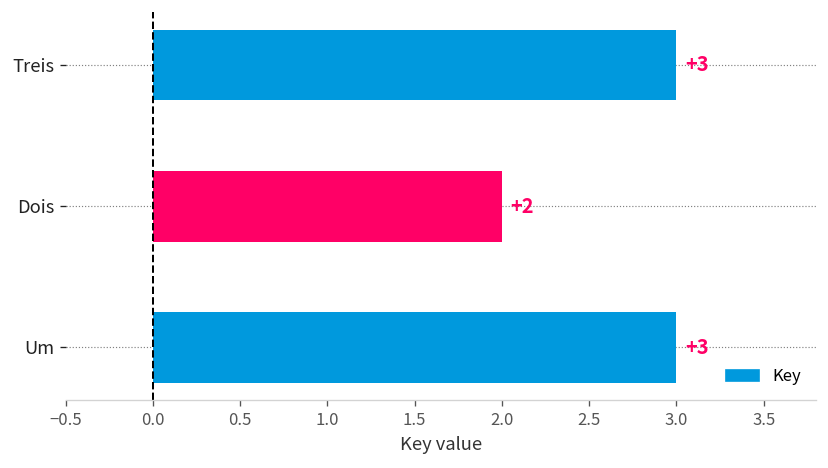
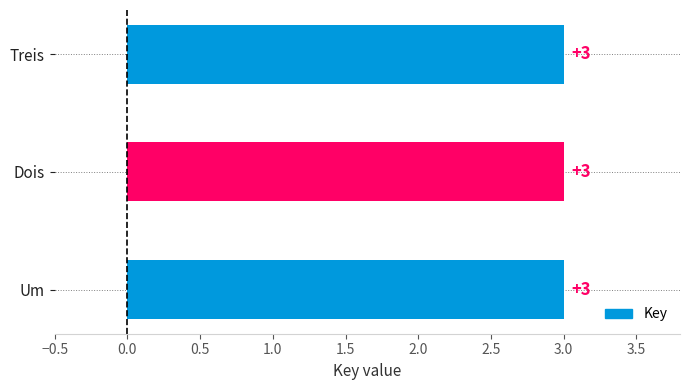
  {
    "Treis": "+3",
-   "Dois": "+2",
+   "Dois": "+3",
    "Um": "+3"
  }
